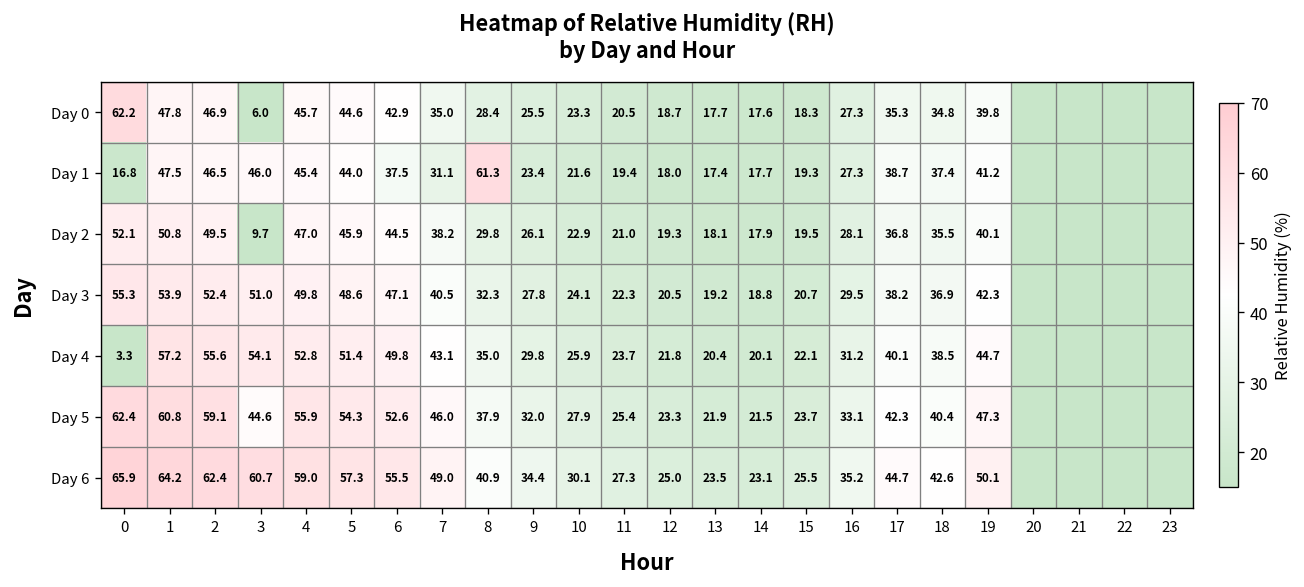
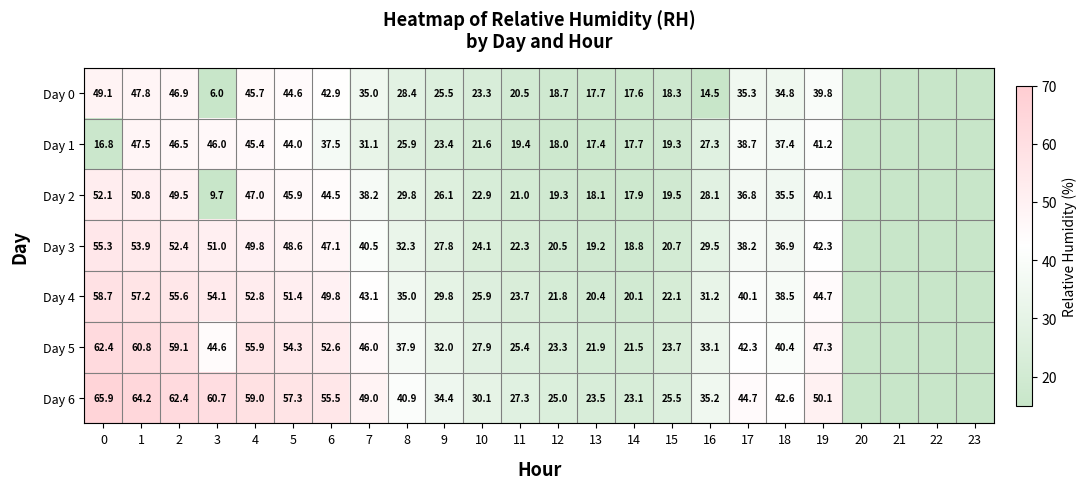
  {
    "Day 0": {
-     "0": 62.2,
+     "0": 49.1,
      "1": 47.8,
      "2": 46.9,
      "3": 6.0,
      "4": 45.7,
      "5": 44.6,
      "6": 42.9,
      "7": 35.0,
      "8": 28.4,
      "9": 25.5,
      "10": 23.3,
      "11": 20.5,
      "12": 18.7,
      "13": 17.7,
      "14": 17.6,
      "15": 18.3,
-     "16": 27.3,
+     "16": 14.5,
      "17": 35.3,
      "18": 34.8,
      "19": 39.8
    },
    "Day 1": {
      "0": 16.8,
      "1": 47.5,
      "2": 46.5,
      "3": 46.0,
      "4": 45.4,
      "5": 44.0,
      "6": 37.5,
      "7": 31.1,
-     "8": 61.3,
+     "8": 25.9,
      "9": 23.4,
      "10": 21.6,
      "11": 19.4,
      "12": 18.0,
      "13": 17.4,
      "14": 17.7,
      "15": 19.3,
      "16": 27.3,
      "17": 38.7,
      "18": 37.4,
      "19": 41.2
    },
    "Day 2": {
      "0": 52.1,
      "1": 50.8,
      "2": 49.5,
      "3": 9.7,
      "4": 47.0,
      "5": 45.9,
      "6": 44.5,
      "7": 38.2,
      "8": 29.8,
      "9": 26.1,
      "10": 22.9,
      "11": 21.0,
      "12": 19.3,
      "13": 18.1,
      "14": 17.9,
      "15": 19.5,
      "16": 28.1,
      "17": 36.8,
      "18": 35.5,
      "19": 40.1
    },
    "Day 3": {
      "0": 55.3,
      "1": 53.9,
      "2": 52.4,
      "3": 51.0,
      "4": 49.8,
      "5": 48.6,
      "6": 47.1,
      "7": 40.5,
      "8": 32.3,
      "9": 27.8,
      "10": 24.1,
      "11": 22.3,
      "12": 20.5,
      "13": 19.2,
      "14": 18.8,
      "15": 20.7,
      "16": 29.5,
      "17": 38.2,
      "18": 36.9,
      "19": 42.3
    },
    "Day 4": {
-     "0": 3.3,
+     "0": 58.7,
      "1": 57.2,
      "2": 55.6,
      "3": 54.1,
      "4": 52.8,
      "5": 51.4,
      "6": 49.8,
      "7": 43.1,
      "8": 35.0,
      "9": 29.8,
      "10": 25.9,
      "11": 23.7,
      "12": 21.8,
      "13": 20.4,
      "14": 20.1,
      "15": 22.1,
      "16": 31.2,
      "17": 40.1,
      "18": 38.5,
      "19": 44.7
    },
    "Day 5": {
      "0": 62.4,
      "1": 60.8,
      "2": 59.1,
      "3": 44.6,
      "4": 55.9,
      "5": 54.3,
      "6": 52.6,
      "7": 46.0,
      "8": 37.9,
      "9": 32.0,
      "10": 27.9,
      "11": 25.4,
      "12": 23.3,
      "13": 21.9,
      "14": 21.5,
      "15": 23.7,
      "16": 33.1,
      "17": 42.3,
      "18": 40.4,
      "19": 47.3
    },
    "Day 6": {
      "0": 65.9,
      "1": 64.2,
      "2": 62.4,
      "3": 60.7,
      "4": 59.0,
      "5": 57.3,
      "6": 55.5,
      "7": 49.0,
      "8": 40.9,
      "9": 34.4,
      "10": 30.1,
      "11": 27.3,
      "12": 25.0,
      "13": 23.5,
      "14": 23.1,
      "15": 25.5,
      "16": 35.2,
      "17": 44.7,
      "18": 42.6,
      "19": 50.1
    }
  }
